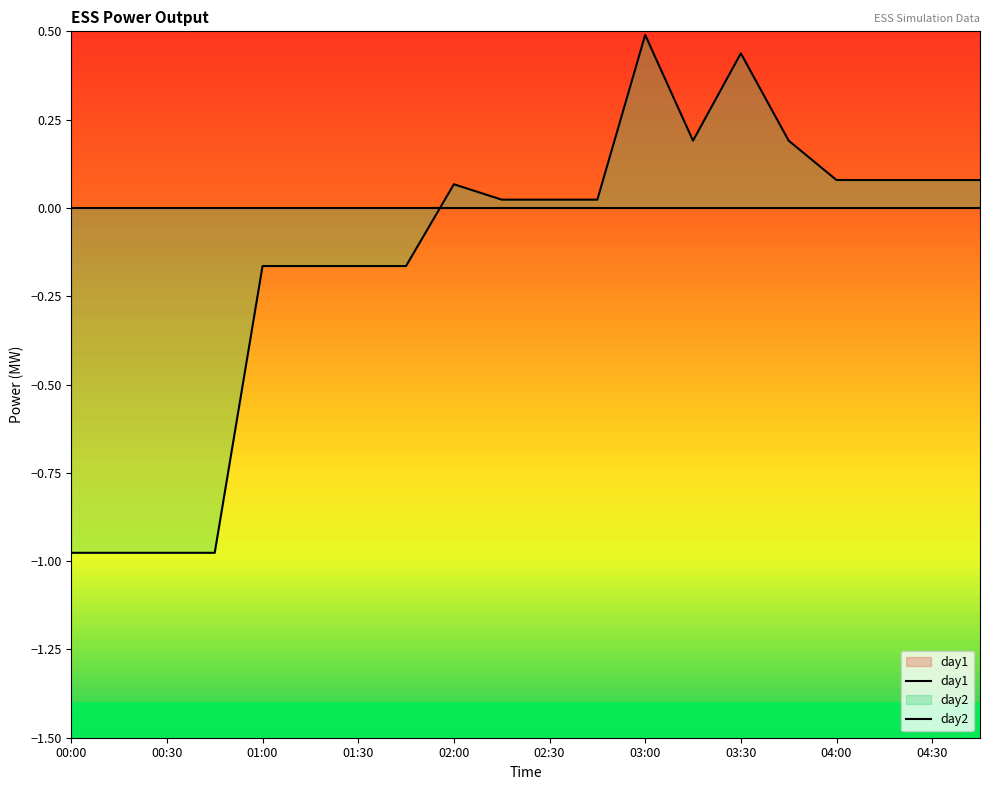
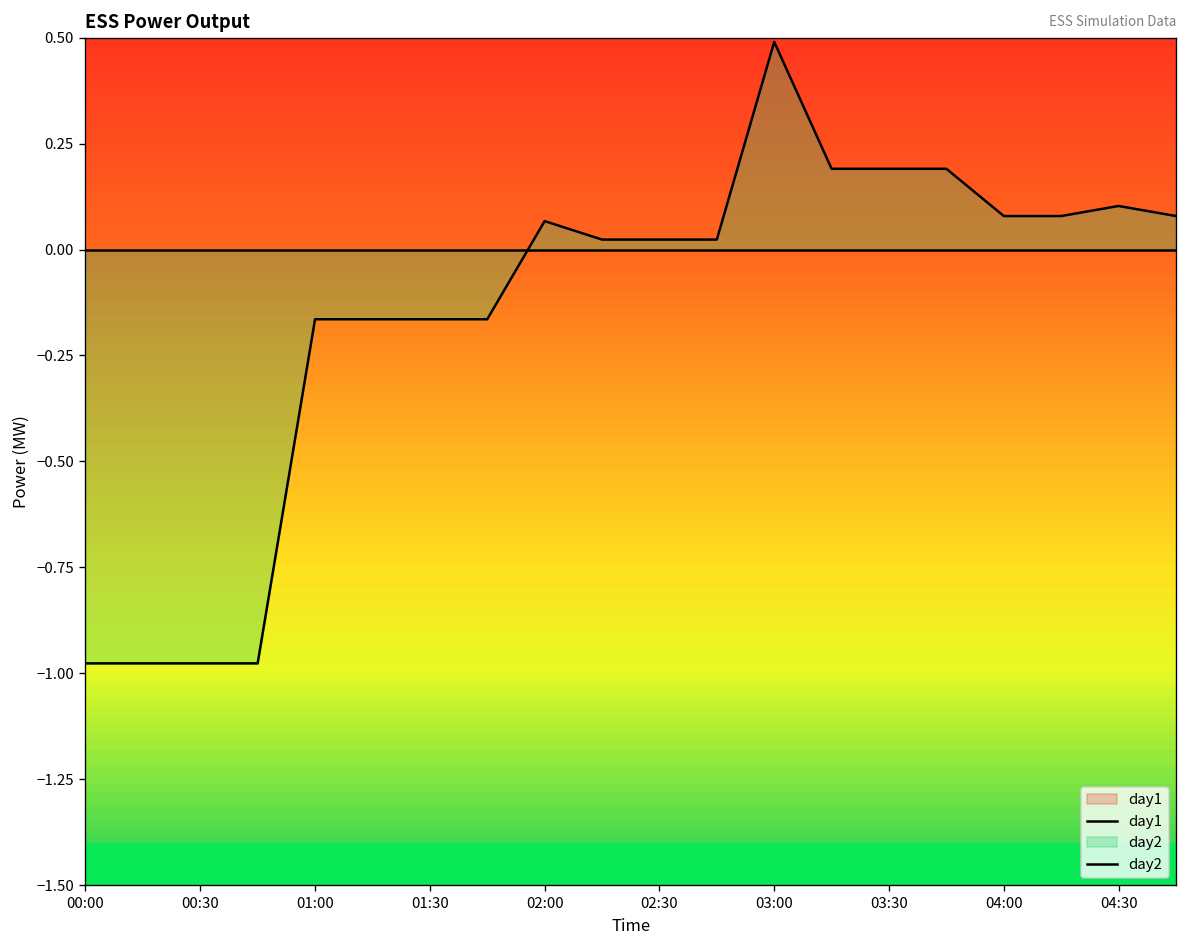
  {
    "day2": {
-     "03:30": 0.44,
-     "04:30": 0.08
+     "03:30": 0.19,
+     "04:30": 0.10
    }
  }
